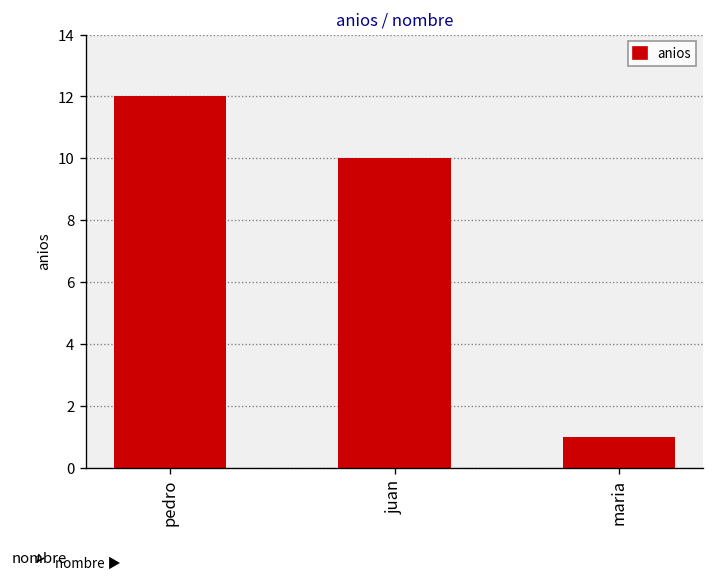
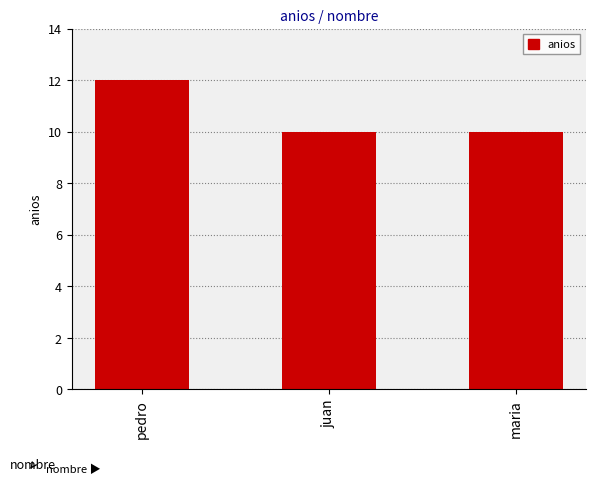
  {
    "pedro": 12,
    "juan": 10,
-   "maria": 1
+   "maria": 10
  }
